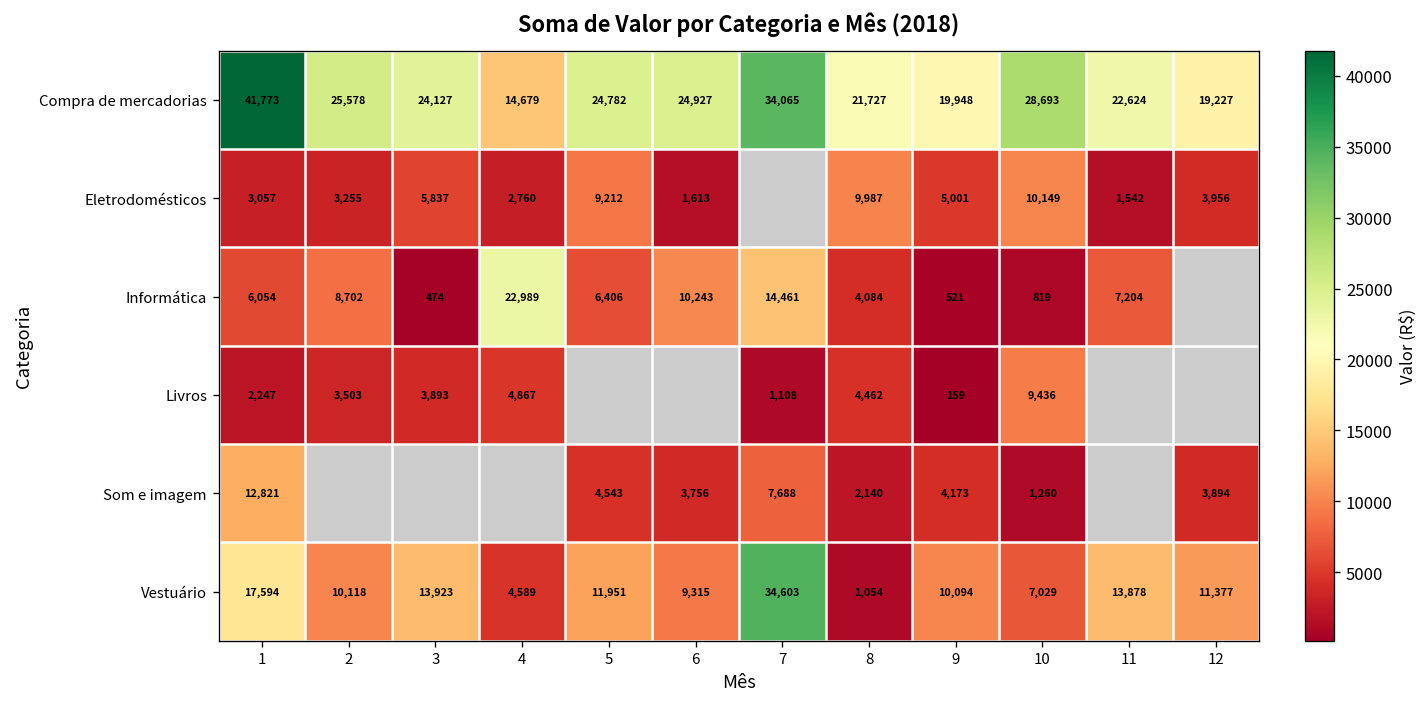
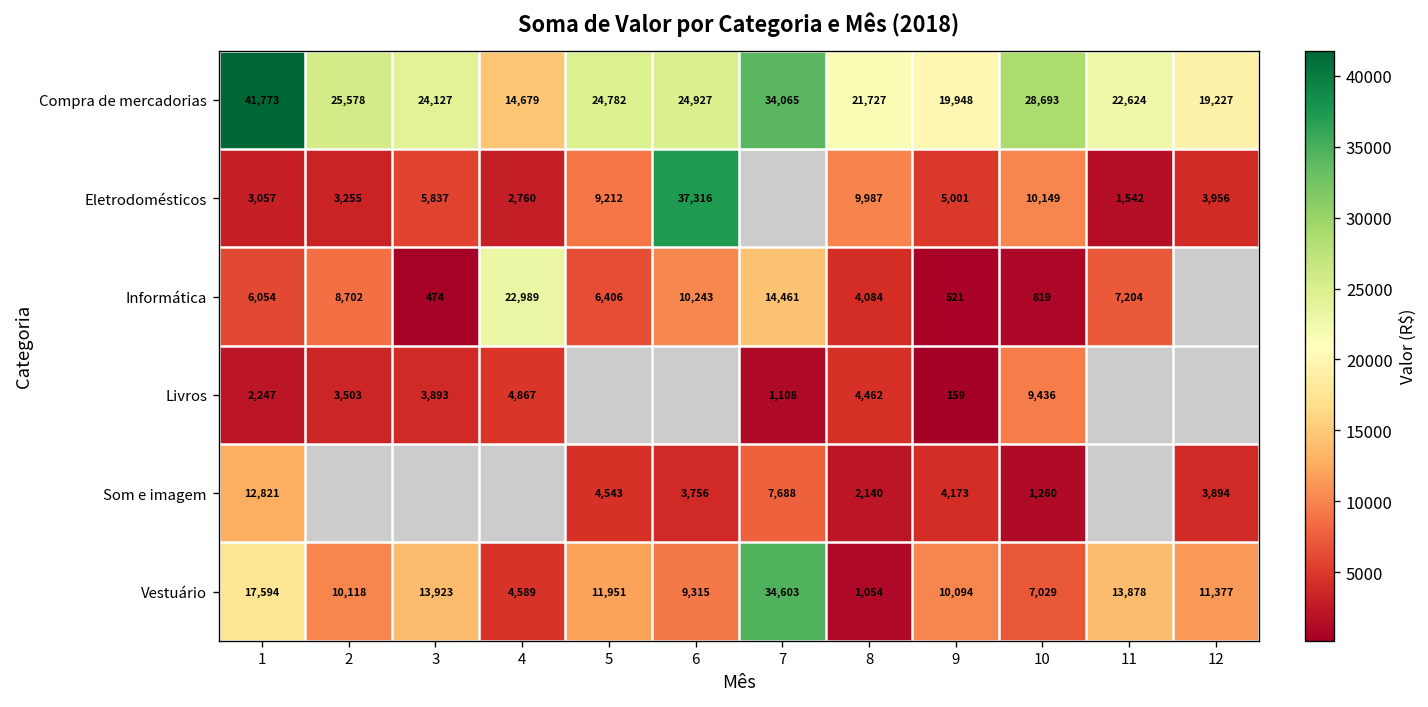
  {
    "Compra de mercadorias": {
      "1": "41,773",
      "2": "25,578",
      "3": "24,127",
      "4": "14,679",
      "5": "24,782",
      "6": "24,927",
      "7": "34,065",
      "8": "21,727",
      "9": "19,948",
      "10": "28,693",
      "11": "22,624",
      "12": "19,227"
    },
    "Eletrodomésticos": {
      "1": "3,057",
      "2": "3,255",
      "3": "5,837",
      "4": "2,760",
      "5": "9,212",
-     "6": "1,613",
+     "6": "37,316",
      "8": "9,987",
      "9": "5,001",
      "10": "10,149",
      "11": "1,542",
      "12": "3,956"
    },
    "Informática": {
      "1": "6,054",
      "2": "8,702",
      "3": "474",
      "4": "22,989",
      "5": "6,406",
      "6": "10,243",
      "7": "14,461",
      "8": "4,084",
      "9": "521",
      "10": "819",
      "11": "7,204"
    },
    "Livros": {
      "1": "2,247",
      "2": "3,503",
      "3": "3,893",
      "4": "4,867",
      "7": "1,108",
      "8": "4,462",
      "9": "159",
      "10": "9,436"
    },
    "Som e imagem": {
      "1": "12,821",
      "5": "4,543",
      "6": "3,756",
      "7": "7,688",
      "8": "2,140",
      "9": "4,173",
      "10": "1,260",
      "12": "3,894"
    },
    "Vestuário": {
      "1": "17,594",
      "2": "10,118",
      "3": "13,923",
      "4": "4,589",
      "5": "11,951",
      "6": "9,315",
      "7": "34,603",
      "8": "1,054",
      "9": "10,094",
      "10": "7,029",
      "11": "13,878",
      "12": "11,377"
    }
  }
